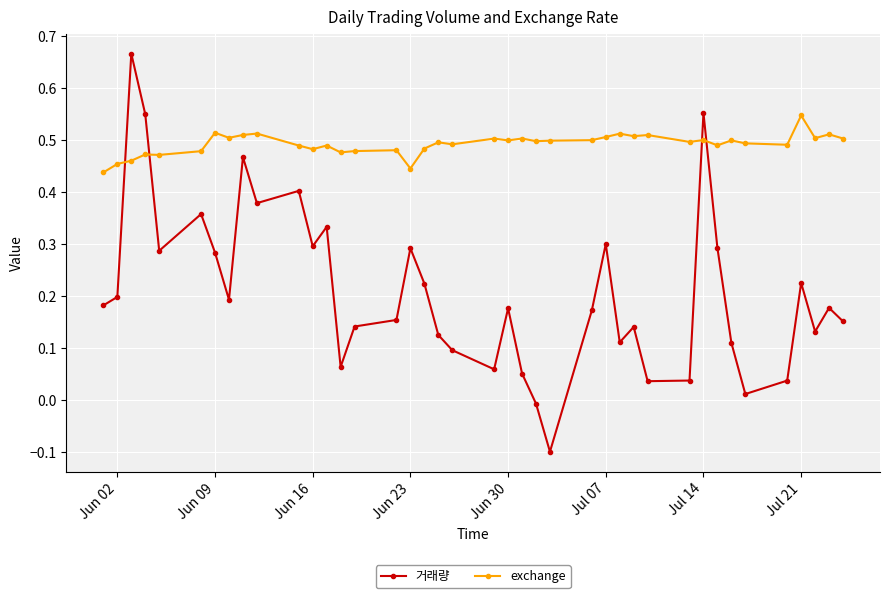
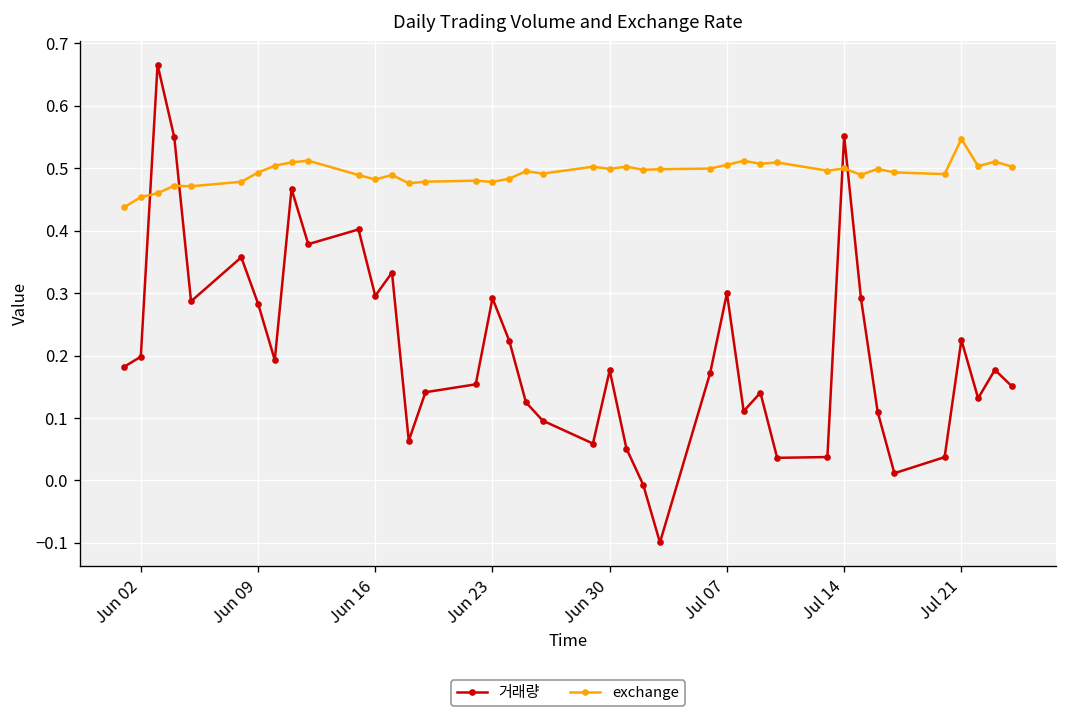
  {
    "거래량": {
      "Jun 02": 0.20,
      "Jun 09": 0.28,
      "Jun 16": 0.30,
      "Jun 23": 0.29,
      "Jun 30": 0.18,
      "Jul 07": 0.30,
      "Jul 14": 0.55,
      "Jul 21": 0.22
    },
    "exchange": {
      "Jun 02": 0.45,
-     "Jun 09": 0.51,
+     "Jun 09": 0.49,
      "Jun 16": 0.48,
-     "Jun 23": 0.44,
+     "Jun 23": 0.48,
      "Jun 30": 0.50,
      "Jul 07": 0.51,
      "Jul 14": 0.50,
      "Jul 21": 0.55
    }
  }
